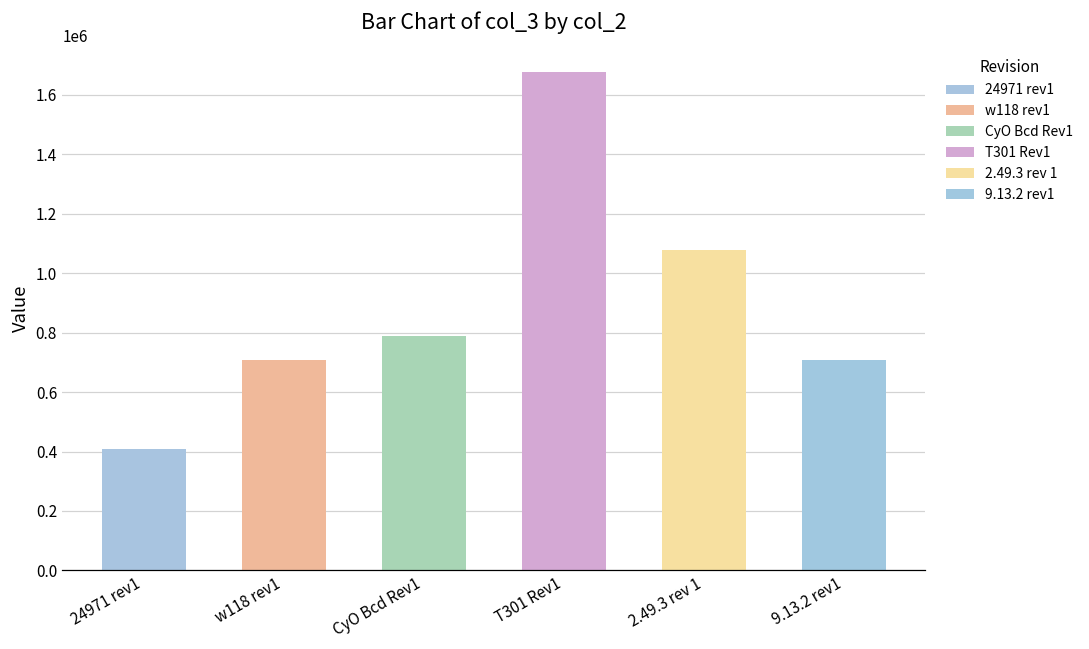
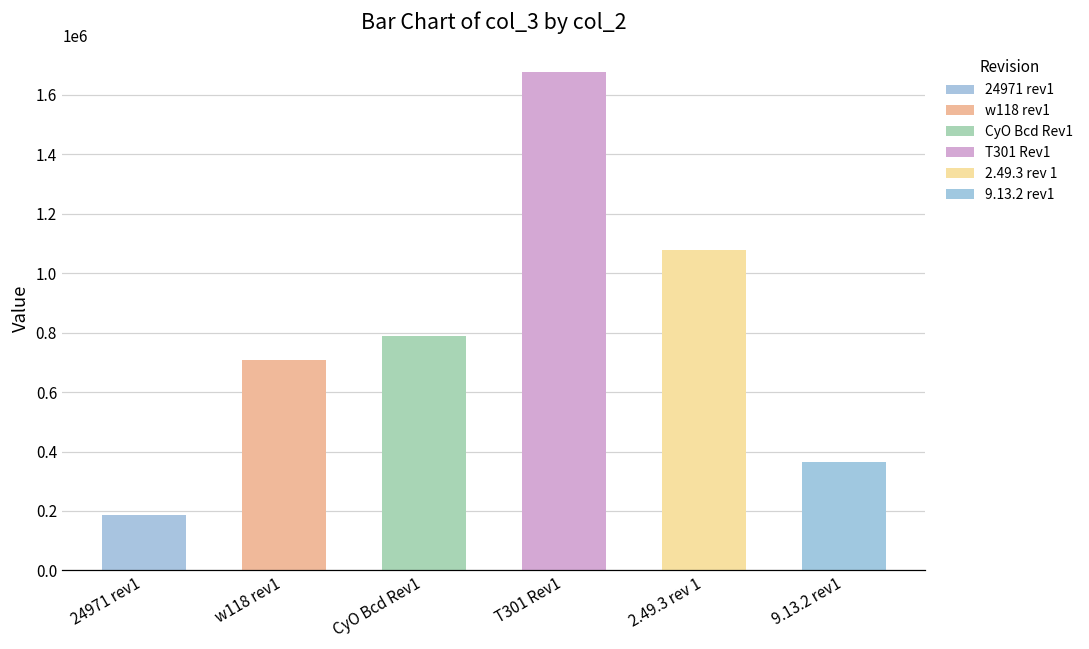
  {
-   "24971 rev1": 410000,
+   "24971 rev1": 190000,
    "w118 rev1": 710000,
    "CyO Bcd Rev1": 790000,
    "T301 Rev1": 1680000,
    "2.49.3 rev 1": 1080000,
-   "9.13.2 rev1": 710000
+   "9.13.2 rev1": 360000
  }
